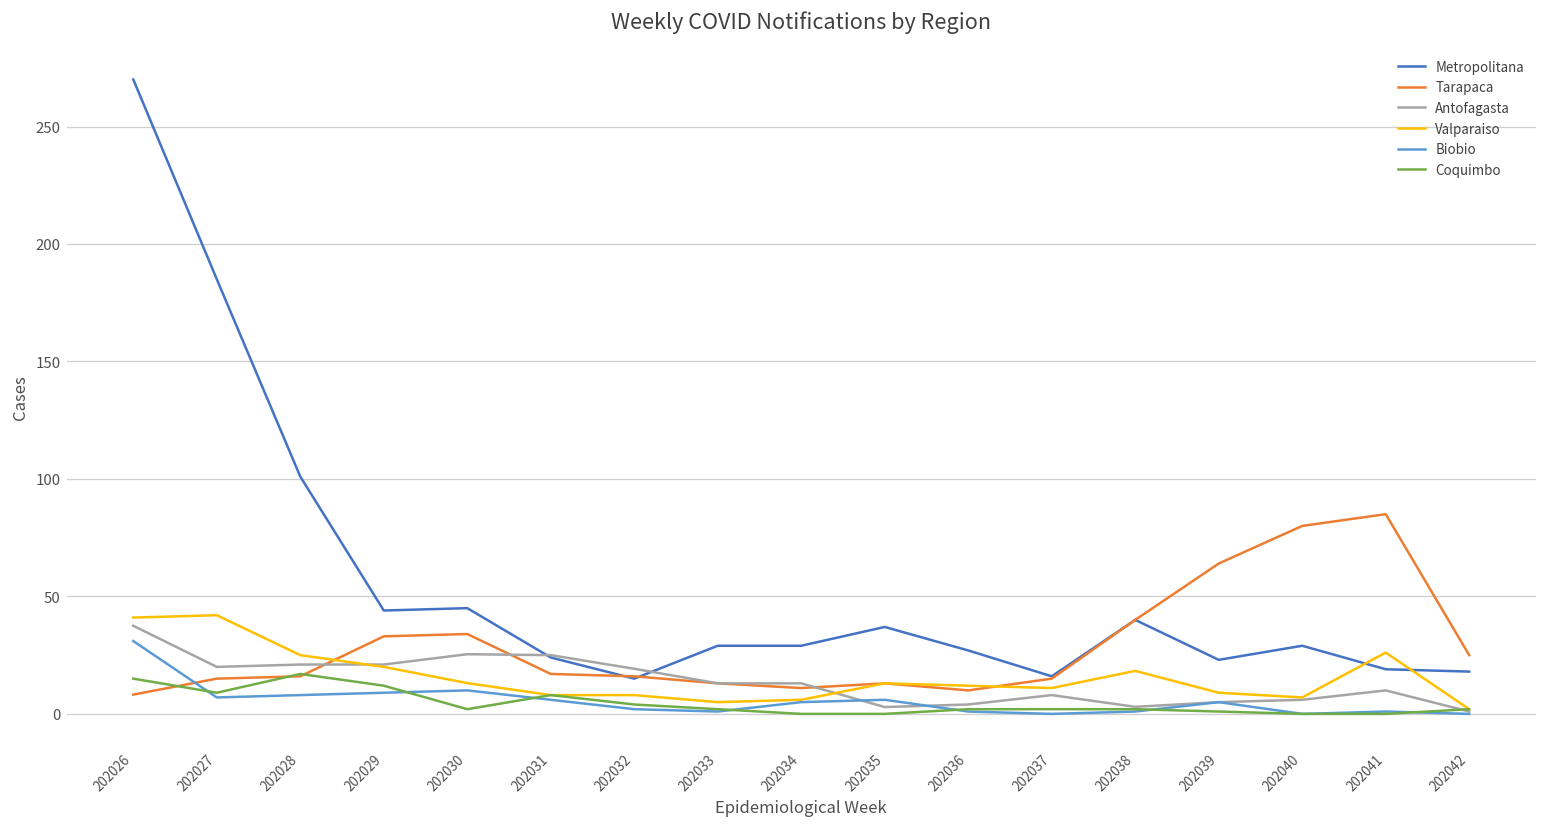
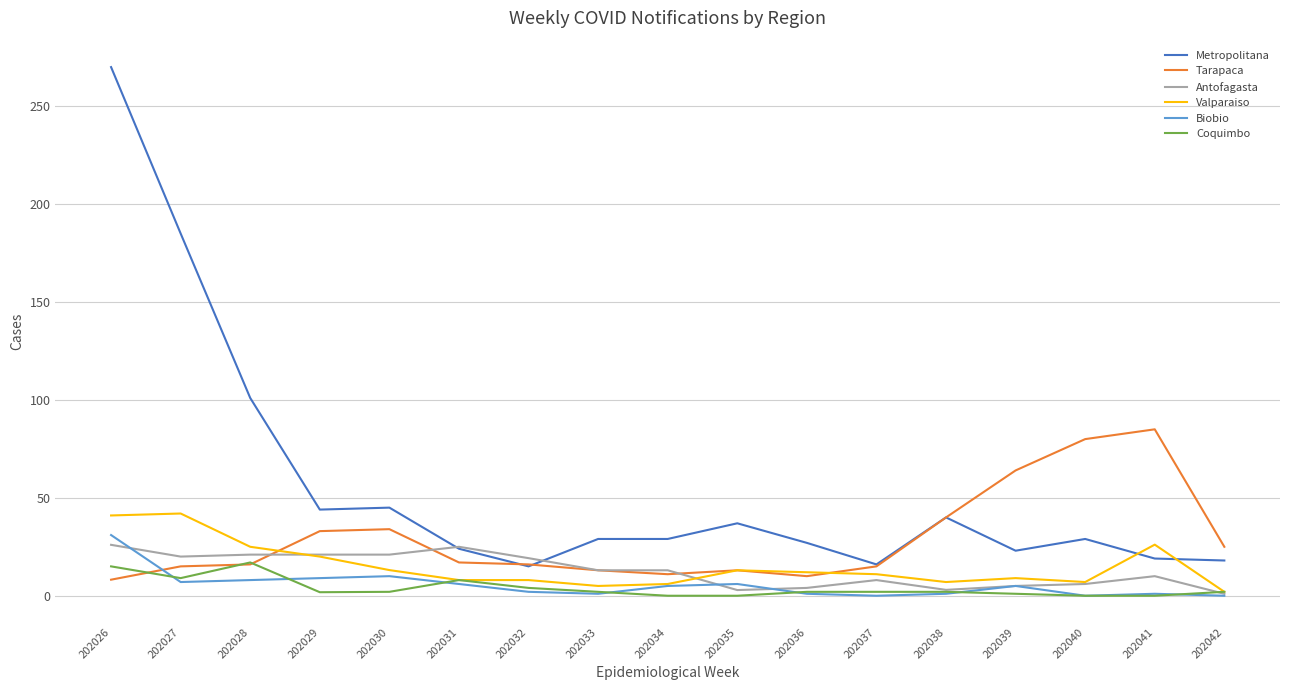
  {
    "Tarapaca": {
      "202026": 8,
      "202027": 15,
      "202029": 33,
      "202030": 34,
      "202031": 17,
      "202034": 11,
      "202036": 10,
      "202039": 64,
      "202040": 80,
      "202041": 85,
      "202042": 25
    },
    "Antofagasta": {
-     "202026": 38,
+     "202026": 26,
      "202027": 20,
      "202028": 21,
-     "202030": 25,
+     "202030": 21,
      "202032": 19,
      "202034": 13,
      "202035": 3,
      "202036": 4,
      "202037": 8,
      "202041": 10
    },
    "Valparaiso": {
      "202026": 41,
      "202027": 42,
      "202028": 25,
      "202030": 13,
      "202032": 8,
      "202033": 5,
      "202036": 12,
      "202037": 11,
-     "202038": 18,
+     "202038": 7,
      "202039": 9,
      "202041": 26
    },
    "Coquimbo": {
      "202026": 15,
      "202027": 9,
-     "202029": 12,
+     "202029": 2,
      "202030": 2,
      "202032": 4,
      "202034": 0,
      "202035": 0,
      "202037": 2,
      "202039": 1
    }
  }
